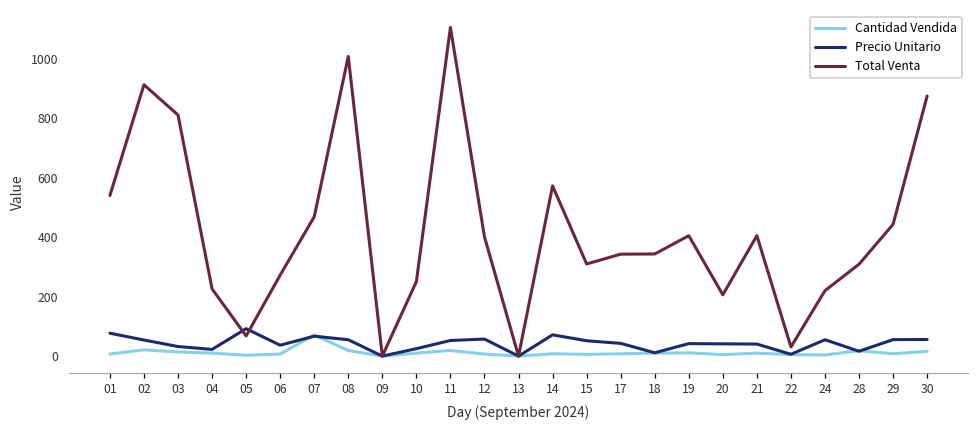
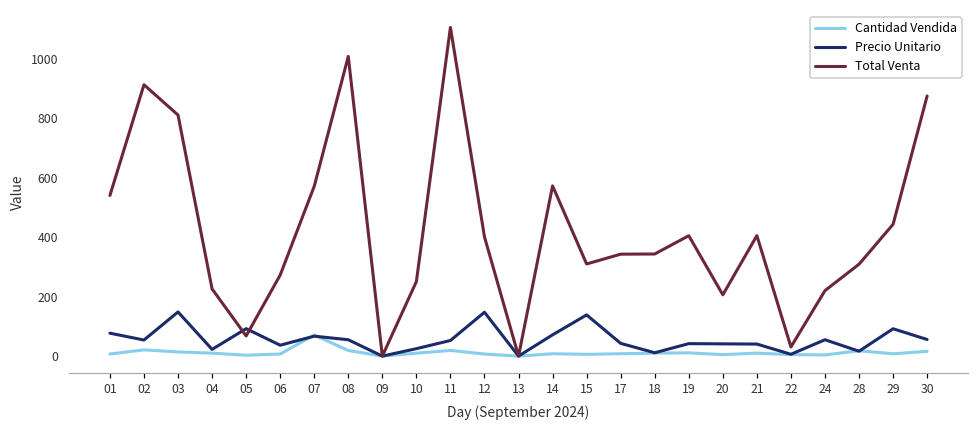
  {
    "Cantidad Vendida": {
      "01": 10,
      "02": 20,
      "03": 10,
      "04": 10,
      "05": 0,
      "06": 10,
      "08": 20,
      "10": 10,
      "11": 20,
      "12": 10,
      "14": 10,
      "15": 10,
      "17": 10,
      "19": 10,
      "20": 10,
      "21": 10,
      "24": 0,
      "29": 10,
      "30": 20
    },
    "Precio Unitario": {
      "01": 80,
      "02": 50,
-     "03": 30,
+     "03": 150,
      "04": 20,
      "05": 90,
      "06": 40,
      "08": 60,
      "10": 30,
      "11": 50,
-     "12": 60,
+     "12": 150,
      "14": 70,
-     "15": 50,
+     "15": 140,
      "17": 40,
      "19": 40,
      "20": 40,
      "21": 40,
      "24": 60,
-     "29": 60,
+     "29": 90,
      "30": 60
    },
    "Total Venta": {
      "01": 540,
      "02": 910,
      "03": 810,
      "04": 230,
      "05": 70,
      "06": 270,
-     "07": 470,
+     "07": 570,
      "08": 1010,
      "10": 250,
      "11": 1110,
      "12": 400,
      "14": 570,
      "15": 310,
      "17": 340,
      "18": 340,
      "19": 410,
      "20": 210,
      "21": 410,
      "22": 30,
      "24": 220,
      "28": 310,
      "29": 440,
      "30": 880
    }
  }
